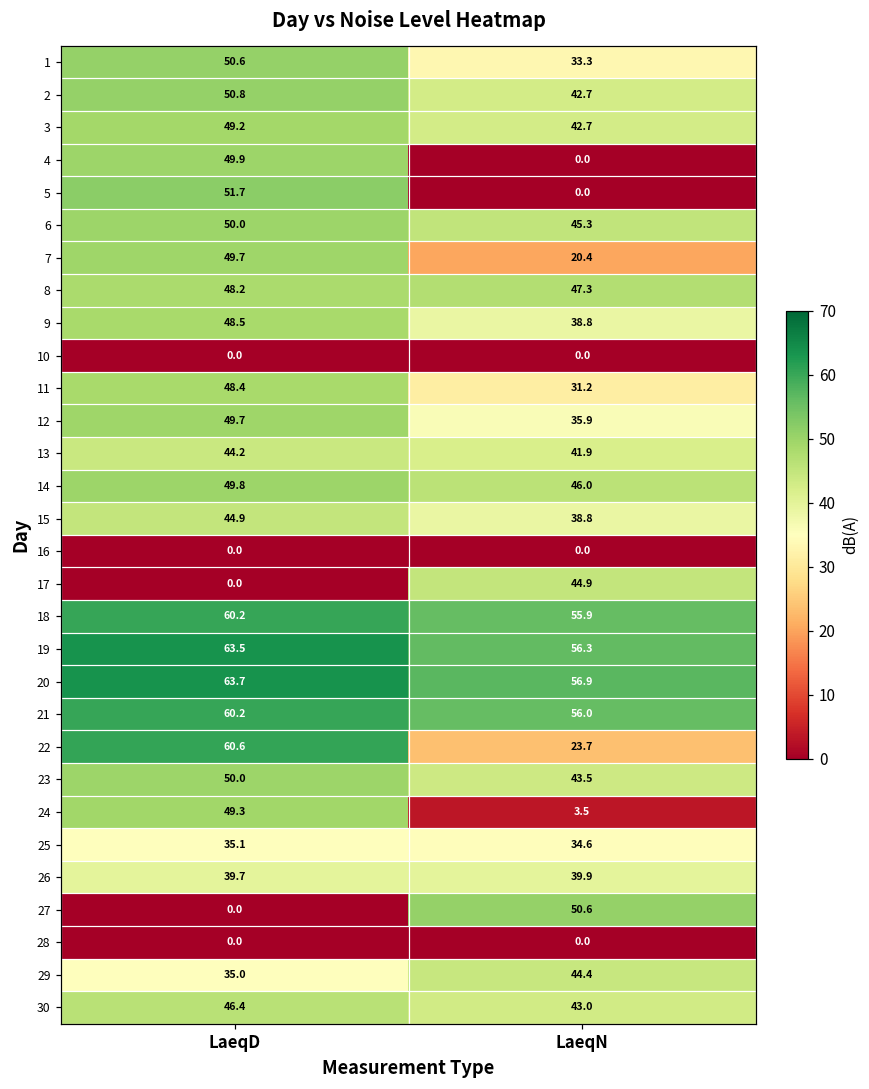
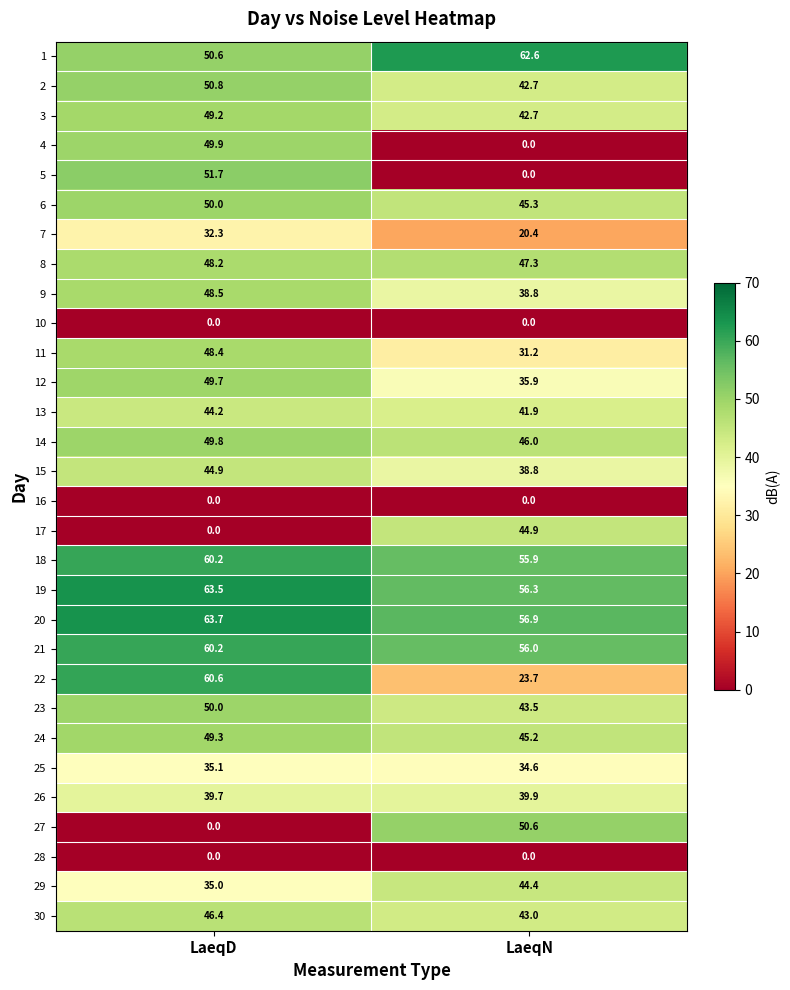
  {
    "1": {
      "LaeqD": 50.6,
-     "LaeqN": 33.3
+     "LaeqN": 62.6
    },
    "2": {
      "LaeqD": 50.8,
      "LaeqN": 42.7
    },
    "3": {
      "LaeqD": 49.2,
      "LaeqN": 42.7
    },
    "4": {
      "LaeqD": 49.9,
      "LaeqN": 0.0
    },
    "5": {
      "LaeqD": 51.7,
      "LaeqN": 0.0
    },
    "6": {
      "LaeqD": 50.0,
      "LaeqN": 45.3
    },
    "7": {
-     "LaeqD": 49.7,
+     "LaeqD": 32.3,
      "LaeqN": 20.4
    },
    "8": {
      "LaeqD": 48.2,
      "LaeqN": 47.3
    },
    "9": {
      "LaeqD": 48.5,
      "LaeqN": 38.8
    },
    "10": {
      "LaeqD": 0.0,
      "LaeqN": 0.0
    },
    "11": {
      "LaeqD": 48.4,
      "LaeqN": 31.2
    },
    "12": {
      "LaeqD": 49.7,
      "LaeqN": 35.9
    },
    "13": {
      "LaeqD": 44.2,
      "LaeqN": 41.9
    },
    "14": {
      "LaeqD": 49.8,
      "LaeqN": 46.0
    },
    "15": {
      "LaeqD": 44.9,
      "LaeqN": 38.8
    },
    "16": {
      "LaeqD": 0.0,
      "LaeqN": 0.0
    },
    "17": {
      "LaeqD": 0.0,
      "LaeqN": 44.9
    },
    "18": {
      "LaeqD": 60.2,
      "LaeqN": 55.9
    },
    "19": {
      "LaeqD": 63.5,
      "LaeqN": 56.3
    },
    "20": {
      "LaeqD": 63.7,
      "LaeqN": 56.9
    },
    "21": {
      "LaeqD": 60.2,
      "LaeqN": 56.0
    },
    "22": {
      "LaeqD": 60.6,
      "LaeqN": 23.7
    },
    "23": {
      "LaeqD": 50.0,
      "LaeqN": 43.5
    },
    "24": {
      "LaeqD": 49.3,
-     "LaeqN": 3.5
+     "LaeqN": 45.2
    },
    "25": {
      "LaeqD": 35.1,
      "LaeqN": 34.6
    },
    "26": {
      "LaeqD": 39.7,
      "LaeqN": 39.9
    },
    "27": {
      "LaeqD": 0.0,
      "LaeqN": 50.6
    },
    "28": {
      "LaeqD": 0.0,
      "LaeqN": 0.0
    },
    "29": {
      "LaeqD": 35.0,
      "LaeqN": 44.4
    },
    "30": {
      "LaeqD": 46.4,
      "LaeqN": 43.0
    }
  }
